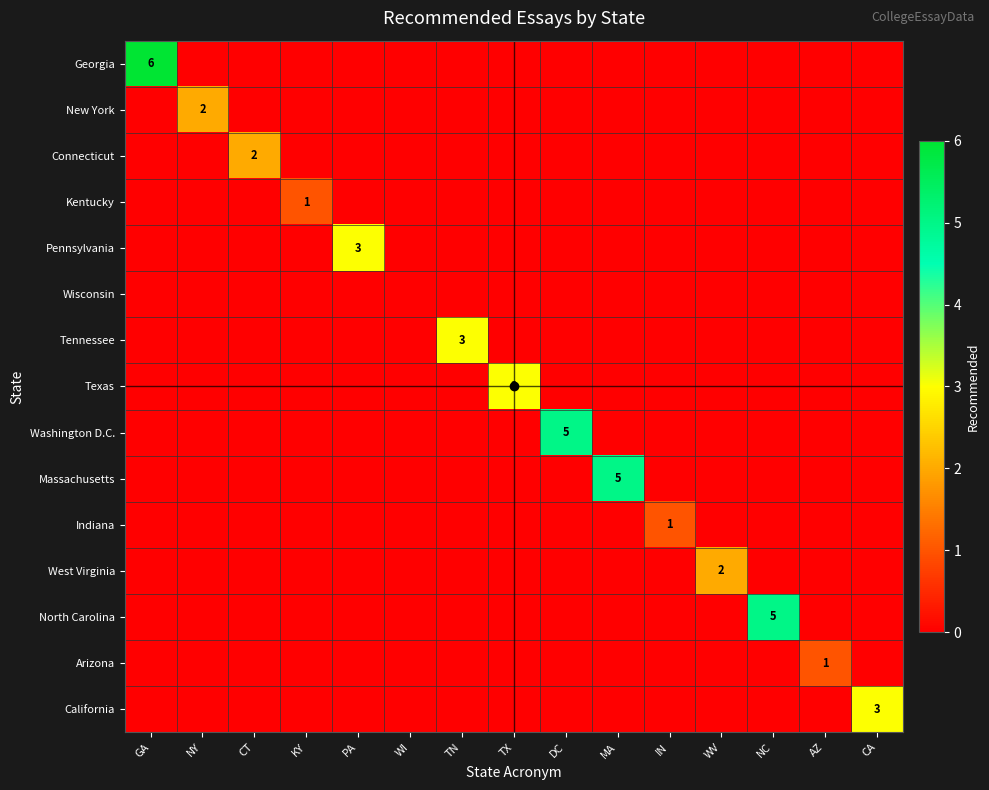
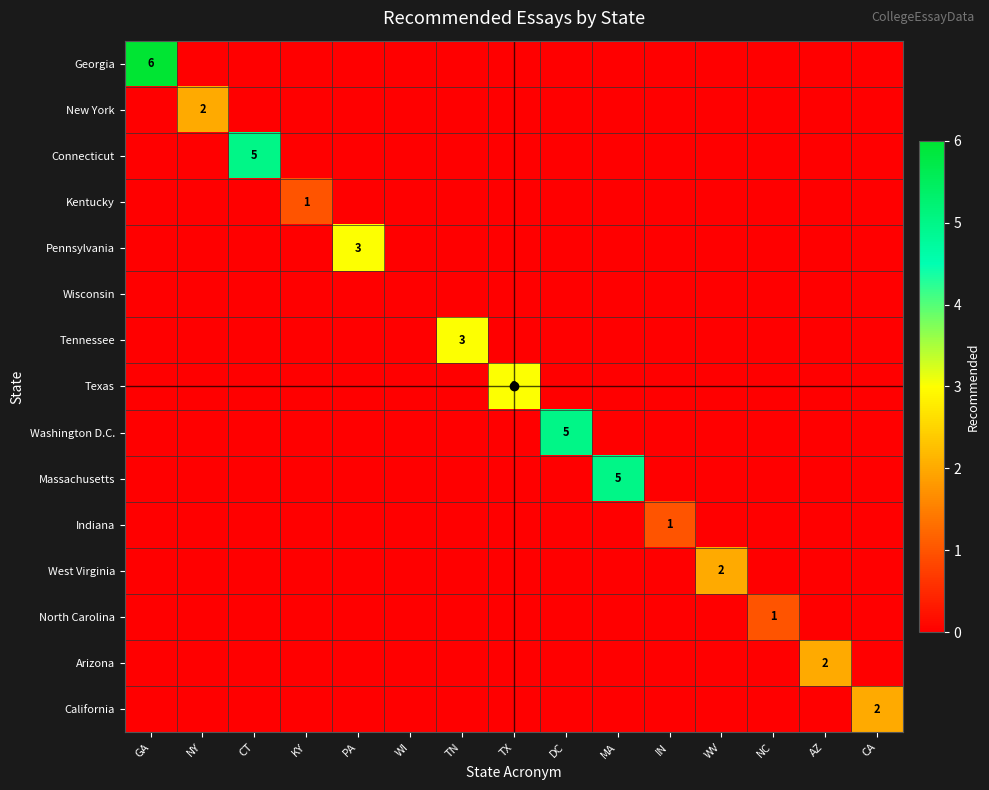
  {
    "Georgia": {
      "GA": 6
    },
    "New York": {
      "NY": 2
    },
    "Connecticut": {
-     "CT": 2
+     "CT": 5
    },
    "Kentucky": {
      "KY": 1
    },
    "Pennsylvania": {
      "PA": 3
    },
    "Tennessee": {
      "TN": 3
    },
    "Washington D.C.": {
      "DC": 5
    },
    "Massachusetts": {
      "MA": 5
    },
    "Indiana": {
      "IN": 1
    },
    "West Virginia": {
      "WV": 2
    },
    "North Carolina": {
-     "NC": 5
+     "NC": 1
    },
    "Arizona": {
-     "AZ": 1
+     "AZ": 2
    },
    "California": {
-     "CA": 3
+     "CA": 2
    }
  }
